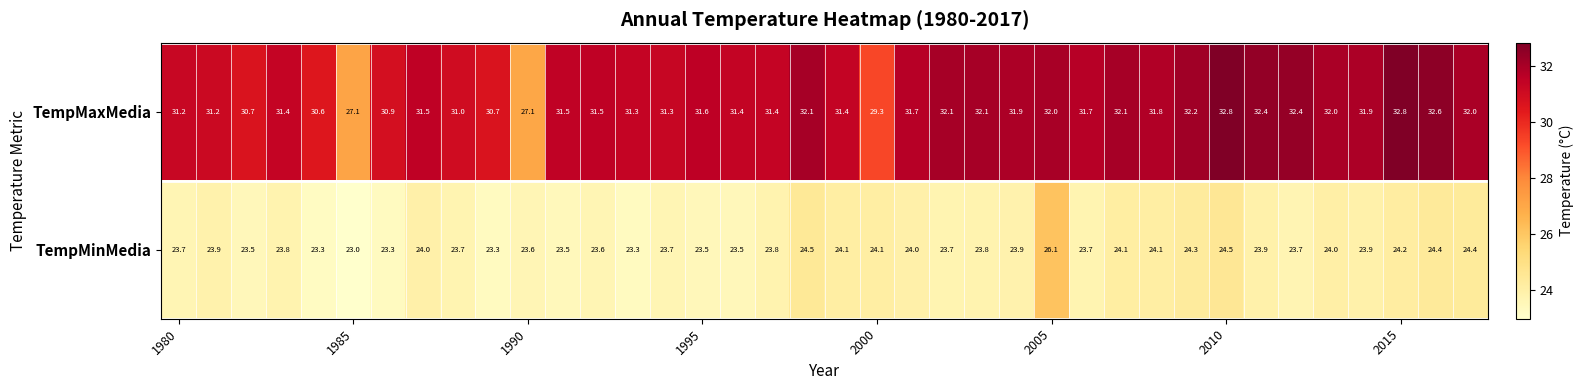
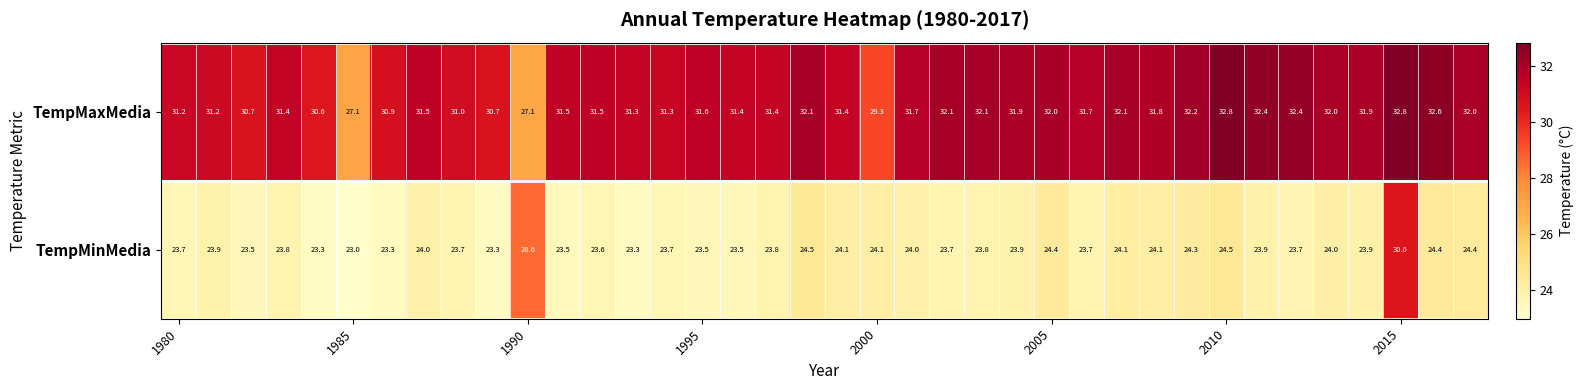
  {
    "TempMaxMedia": {
      "1980": 31.2,
      "1985": 27.1,
      "1990": 27.1,
      "1995": 31.6,
      "2000": 29.3,
      "2005": 32.0,
      "2010": 32.8,
      "2015": 32.8
    },
    "TempMinMedia": {
      "1980": 23.7,
      "1985": 23.0,
-     "1990": 23.6,
+     "1990": 28.6,
      "1995": 23.5,
      "2000": 24.1,
-     "2005": 26.1,
+     "2005": 24.4,
      "2010": 24.5,
-     "2015": 24.2
+     "2015": 30.6
    }
  }
